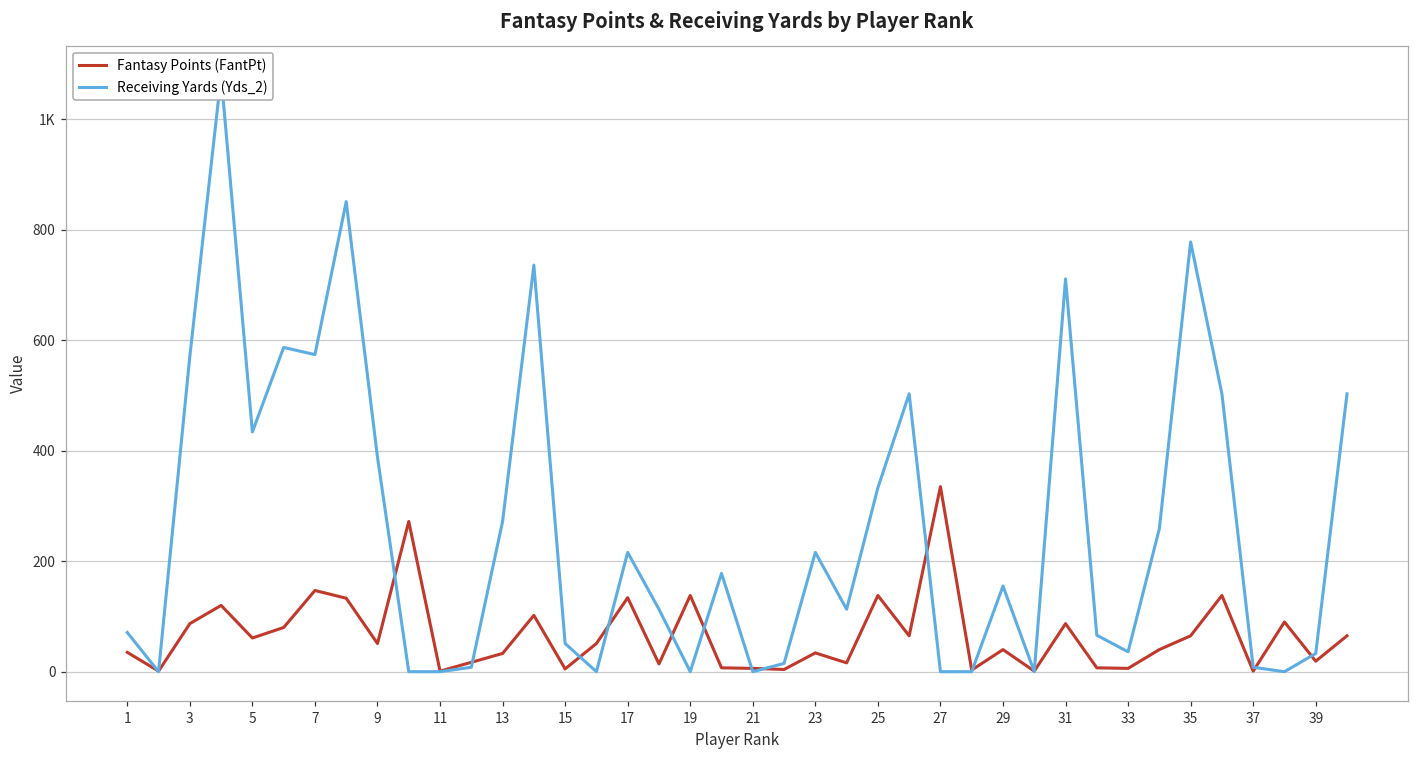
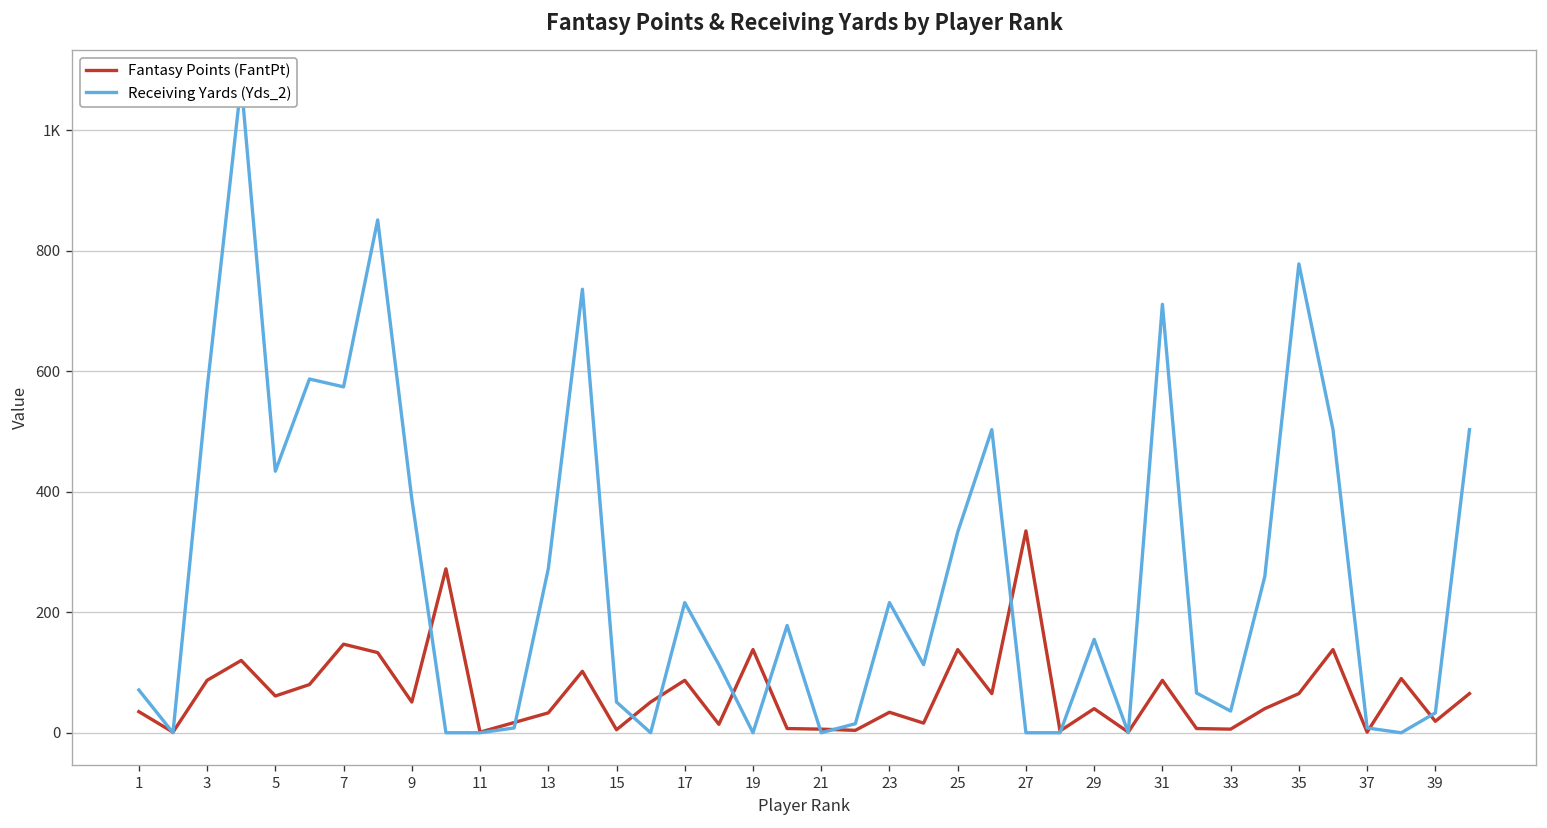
  {
    "Fantasy Points (FantPt)": {
      "1": 40,
      "3": 90,
      "5": 60,
      "7": 150,
      "9": 50,
      "13": 30,
      "15": 10,
-     "17": 130,
+     "17": 90,
      "19": 140,
      "21": 10,
      "23": 30,
      "25": 140,
      "27": 340,
      "29": 40,
      "31": 90,
      "33": 10,
      "35": 70,
      "37": 0,
      "39": 20
    },
    "Receiving Yards (Yds_2)": {
      "1": 70,
      "3": 570,
      "5": 430,
      "7": 570,
      "9": 390,
      "13": 270,
      "15": 50,
      "17": 220,
      "19": 0,
      "21": 0,
      "23": 220,
      "25": 330,
      "27": 0,
      "29": 160,
      "31": 710,
      "33": 40,
      "35": 780,
      "37": 10,
      "39": 30
    }
  }
